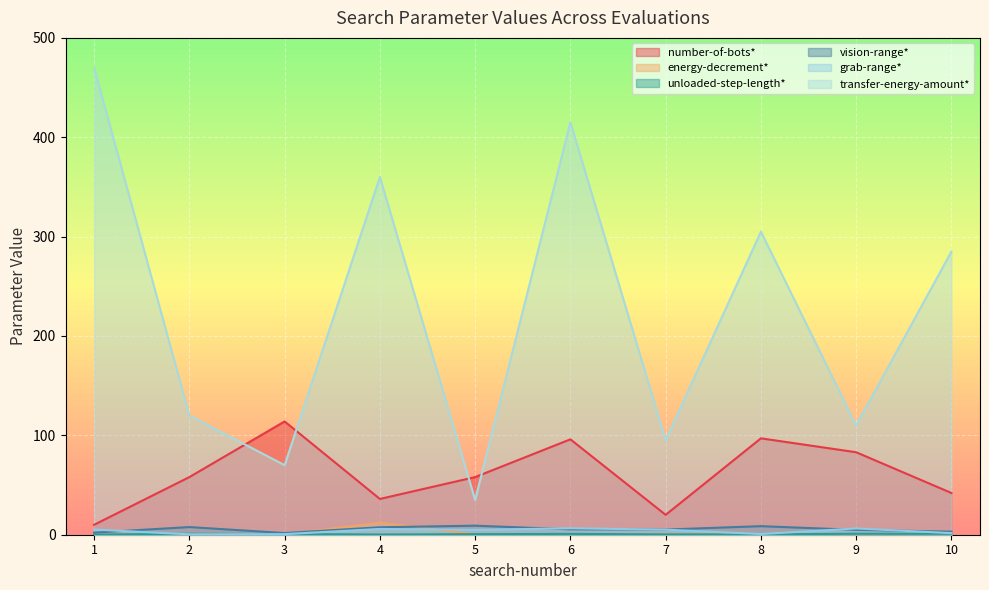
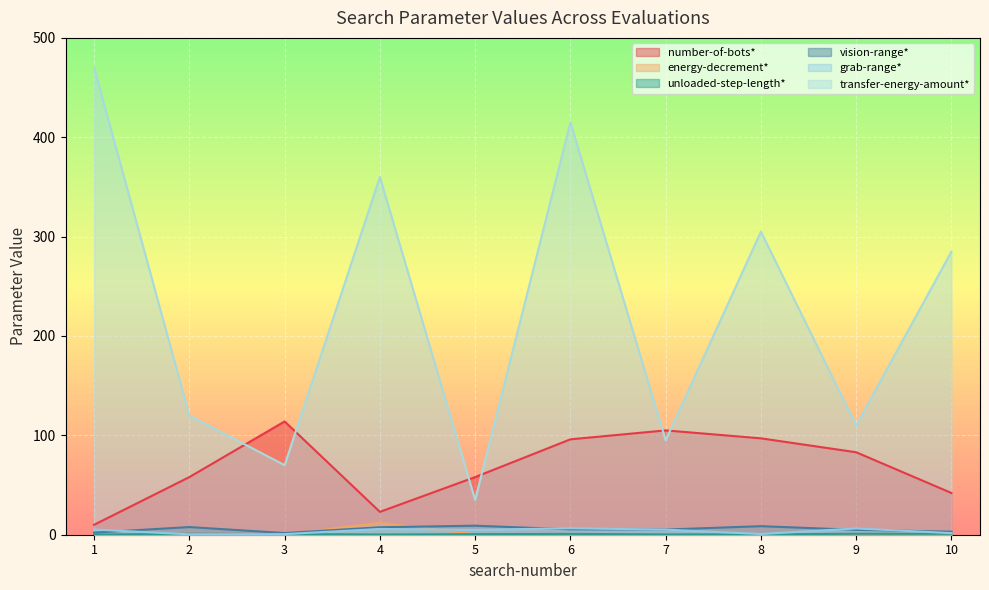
  {
    "number-of-bots*": {
      "1": 10,
      "2": 60,
      "3": 110,
-     "4": 40,
+     "4": 20,
      "5": 60,
      "6": 100,
-     "7": 20,
+     "7": 110,
      "8": 100,
      "9": 80,
      "10": 40
    },
    "energy-decrement*": {
      "4": 10
    }
  }
